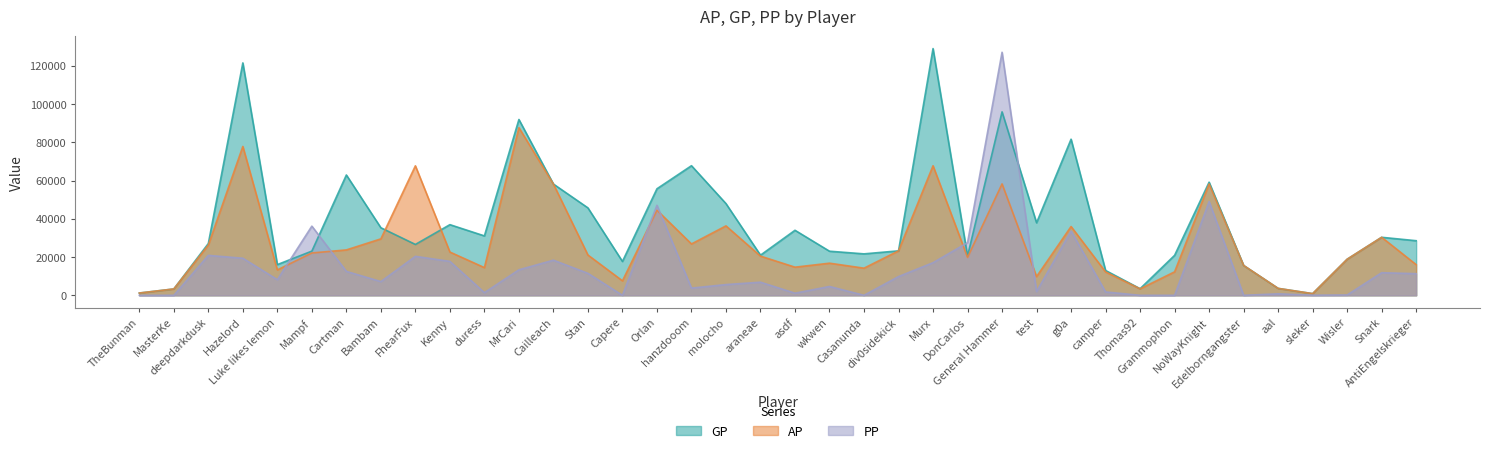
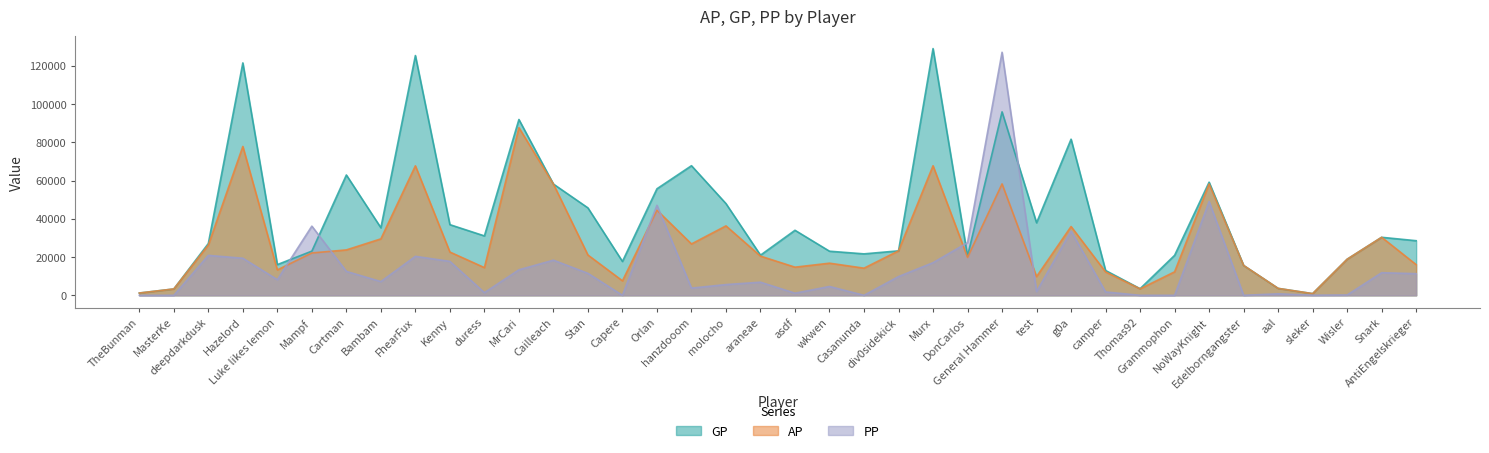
  {
    "GP": {
      "Hazelord": 122000,
      "Luke likes lemon": 16000,
      "Cartman": 63000,
      "Bambam": 35000,
-     "FhearFux": 27000,
+     "FhearFux": 125000,
      "Kenny": 37000,
      "duress": 31000,
      "MrCari": 92000,
      "Stan": 46000,
      "Capere": 18000,
      "Orlan": 56000,
      "hanzdooom": 68000,
      "molocho": 48000,
      "asdf": 34000,
      "wkwen": 23000,
      "Casanunda": 22000,
      "Murx": 129000,
      "General Hammer": 96000,
      "test": 38000,
      "g0a": 82000,
      "Grammophon": 21000,
      "AntiEngelskrieger": 29000
    },
    "AP": {
      "Hazelord": 78000,
      "Luke likes lemon": 13000,
      "Cartman": 24000,
      "Bambam": 30000,
      "FhearFux": 68000,
      "Kenny": 23000,
      "duress": 14000,
      "MrCari": 88000,
      "Stan": 21000,
      "Capere": 8000,
      "Orlan": 45000,
      "hanzdooom": 27000,
      "molocho": 36000,
      "asdf": 15000,
      "wkwen": 17000,
      "Casanunda": 14000,
      "Murx": 68000,
      "General Hammer": 58000,
      "test": 10000,
      "g0a": 36000,
      "Grammophon": 12000,
      "AntiEngelskrieger": 16000
    },
    "PP": {
      "MasterKe": 0,
      "deepdarkdusk": 21000,
      "Hazelord": 19000,
      "Luke likes lemon": 8000,
      "Mampf": 36000,
      "Cartman": 13000,
      "Bambam": 7000,
      "FhearFux": 20000,
      "Kenny": 18000,
      "duress": 1000,
      "MrCari": 13000,
      "Cailleach": 18000,
      "Stan": 11000,
      "Capere": 0,
      "Orlan": 47000,
      "hanzdooom": 4000,
      "molocho": 6000,
      "araneae": 7000,
      "asdf": 1000,
      "wkwen": 5000,
      "Casanunda": 0,
      "div0sidekick": 10000,
      "Murx": 17000,
      "DonCarlos": 28000,
      "General Hammer": 127000,
      "test": 2000,
      "g0a": 34000,
      "camper": 2000,
      "Thomas92": 0,
      "Grammophon": 0,
      "NoWayKnight": 49000,
      "Edelborngangster": 0,
      "aal": 1000,
      "Wisler": 0,
      "Snark": 12000,
      "AntiEngelskrieger": 11000
    }
  }
